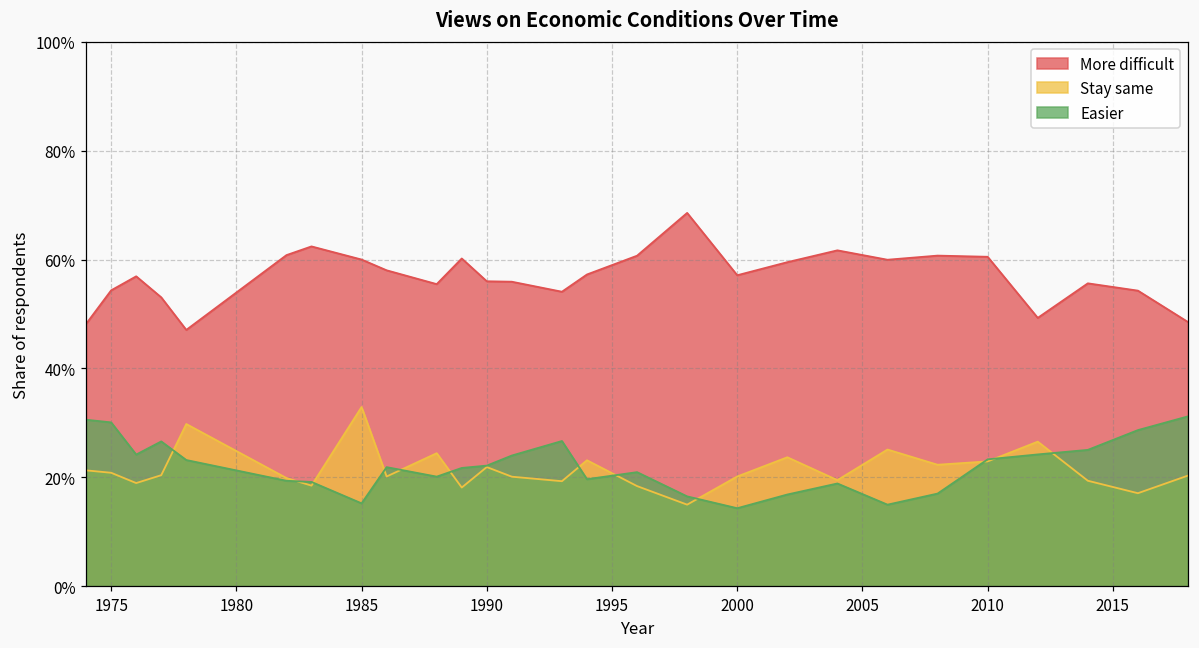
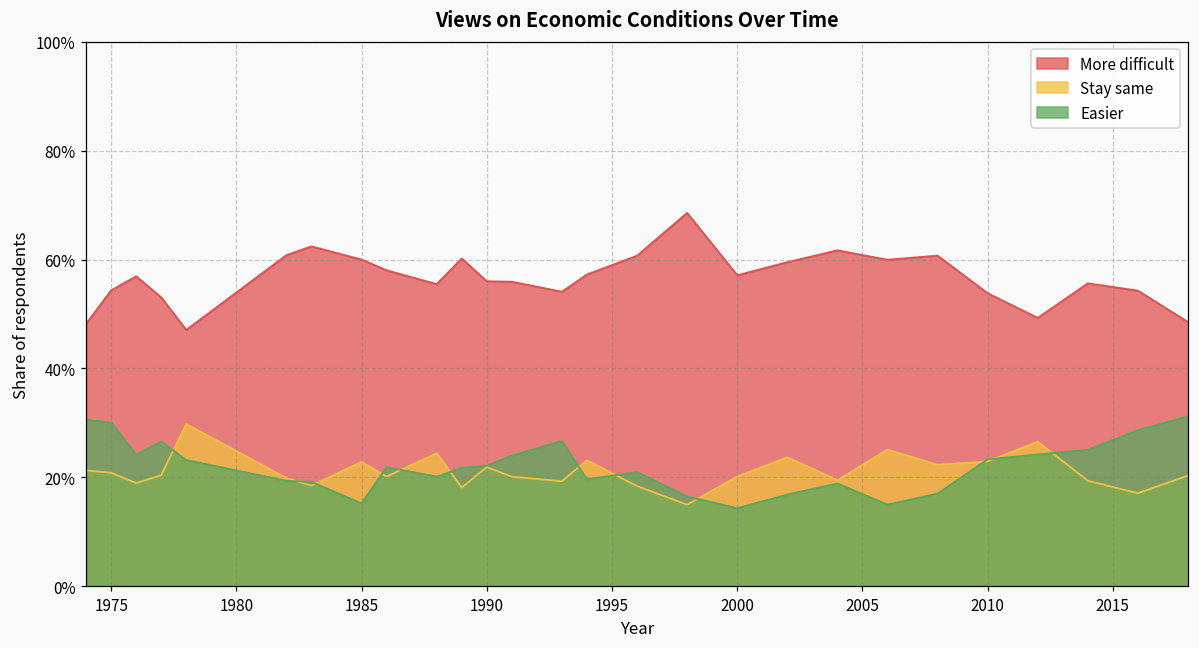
  {
    "More difficult": {
      "1975": "54%",
      "1985": "60%",
      "1990": "56%",
      "2000": "57%",
-     "2010": "60%"
+     "2010": "54%"
    },
    "Stay same": {
      "1975": "21%",
-     "1985": "33%",
+     "1985": "23%",
      "2000": "20%"
    },
    "Easier": {
      "1975": "30%",
      "1985": "15%",
      "2000": "14%"
    }
  }
